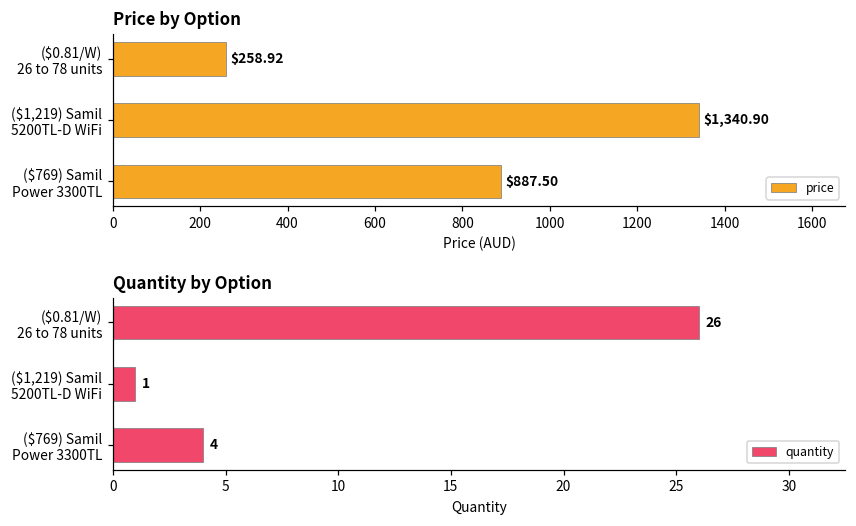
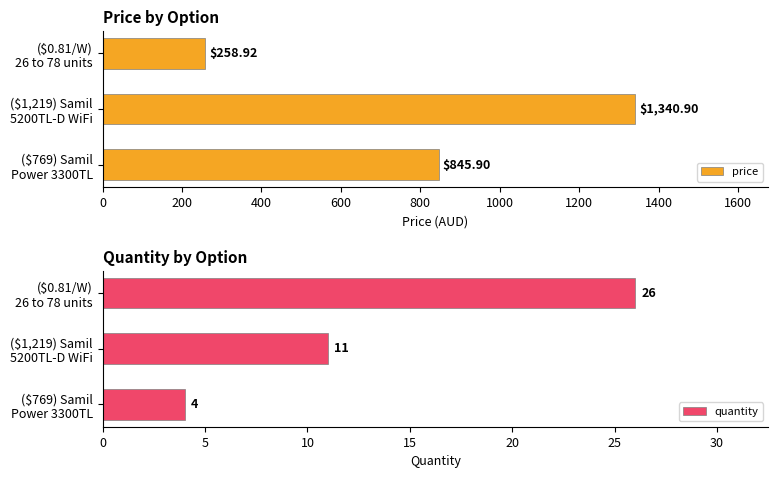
  {
    "Price by Option": {
      "($0.81/W) 26 to 78 units": "$258.92",
      "($1,219) Samil 5200TL-D WiFi": "$1,340.90",
-     "($769) Samil Power 3300TL": "$887.50"
+     "($769) Samil Power 3300TL": "$845.90"
    },
    "Quantity by Option": {
      "($0.81/W) 26 to 78 units": "26",
-     "($1,219) Samil 5200TL-D WiFi": "1",
+     "($1,219) Samil 5200TL-D WiFi": "11",
      "($769) Samil Power 3300TL": "4"
    }
  }
